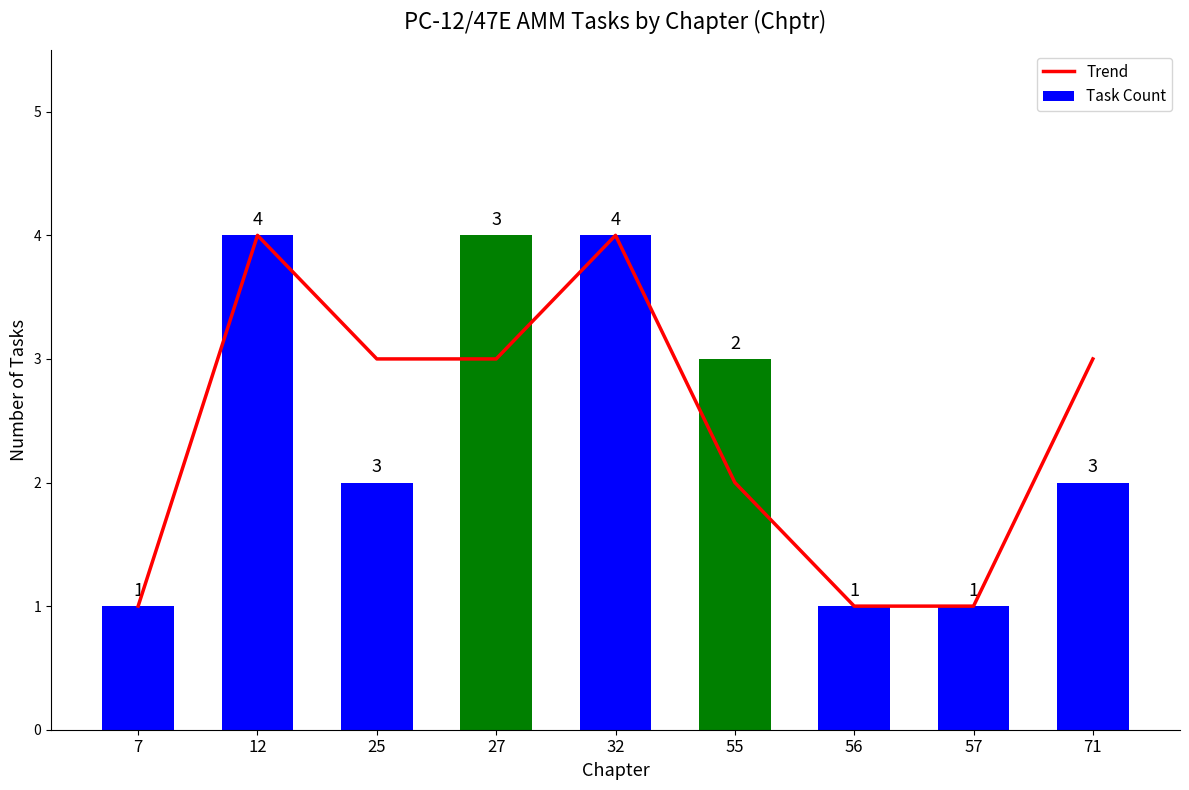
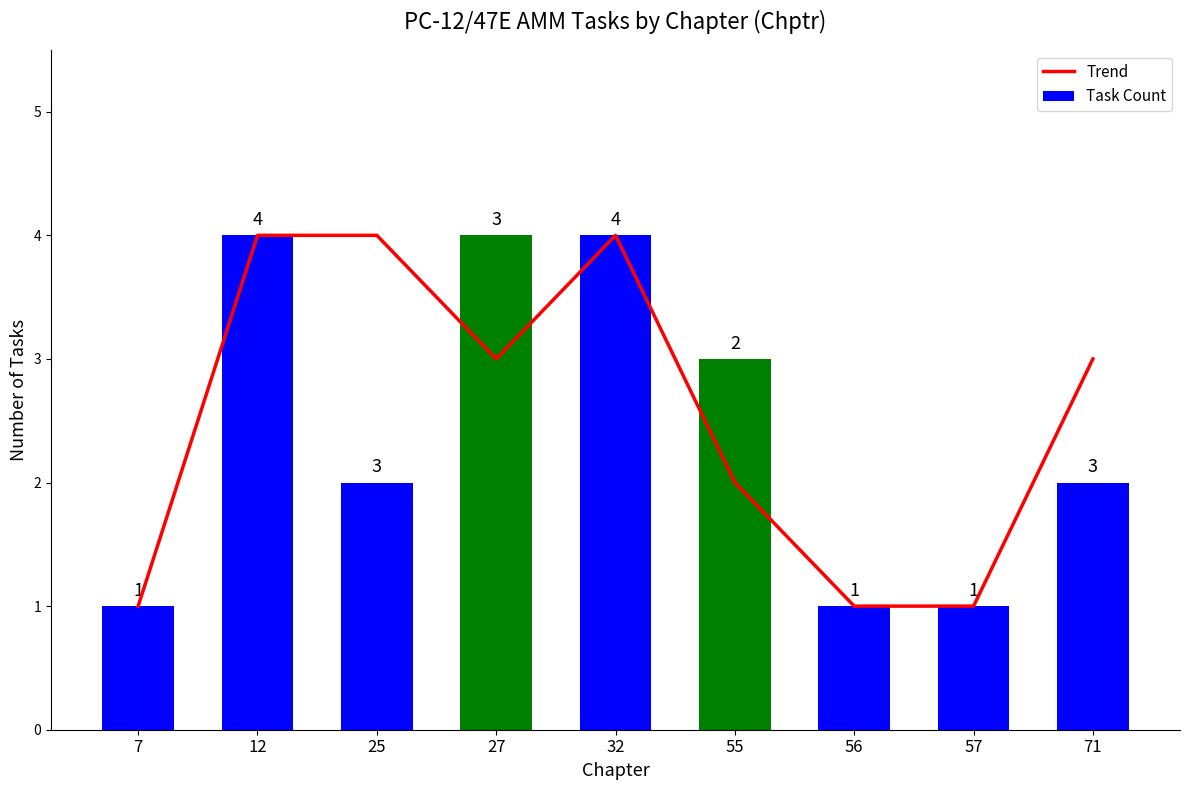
  {
    "Task Count": {
      "7": 1,
      "12": 4,
      "32": 4,
      "56": 1,
      "57": 1
    },
    "Trend": {
-     "25": 3,
+     "25": 4,
      "27": 3,
      "55": 2,
      "71": 3
    }
  }
